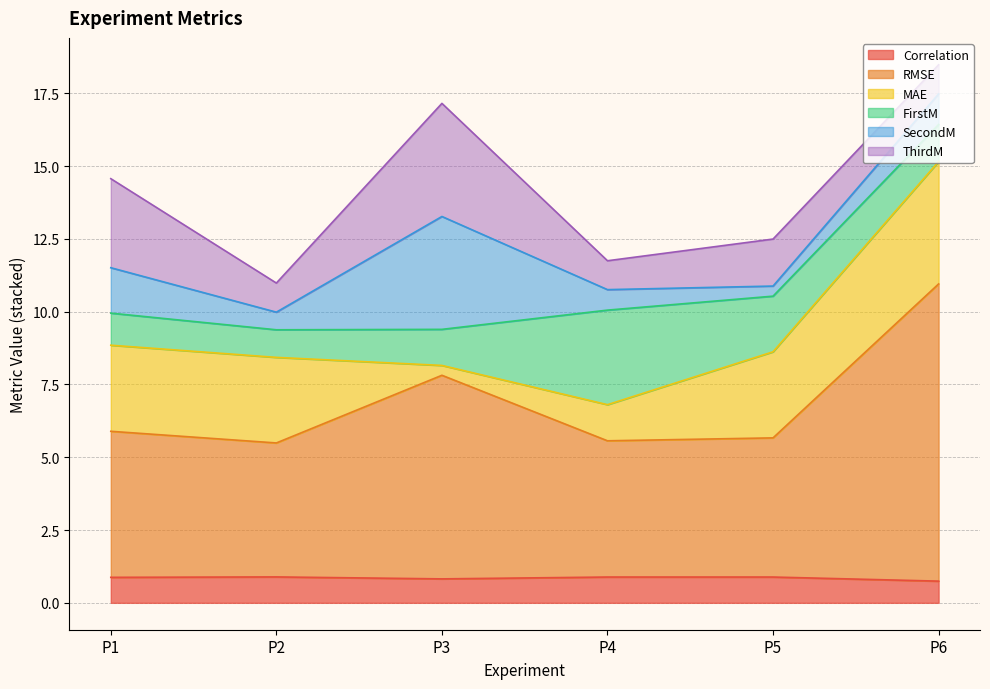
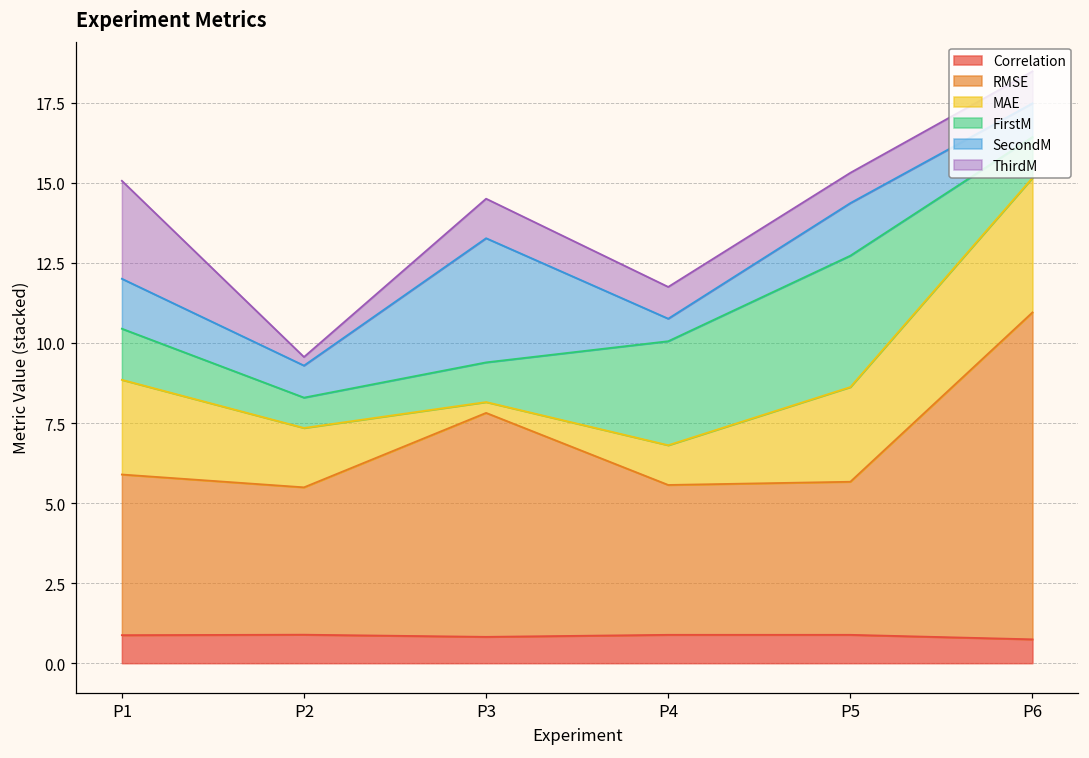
  {
    "MAE": {
      "P1": 3.0,
-     "P2": 2.9,
+     "P2": 1.9,
      "P3": 0.3,
      "P4": 1.2,
      "P5": 3.0
    },
    "FirstM": {
-     "P1": 1.1,
+     "P1": 1.6,
      "P2": 0.9,
      "P3": 1.2,
      "P4": 3.2,
-     "P5": 1.9
+     "P5": 4.1
    },
    "SecondM": {
      "P1": 1.6,
-     "P2": 0.6,
+     "P2": 1.0,
      "P3": 3.9,
      "P4": 0.7,
-     "P5": 0.3
+     "P5": 1.6
    },
    "ThirdM": {
      "P1": 3.1,
-     "P2": 1.0,
-     "P3": 3.9,
+     "P2": 0.3,
+     "P3": 1.2,
      "P4": 1.0,
-     "P5": 1.6
+     "P5": 0.9
    }
  }
